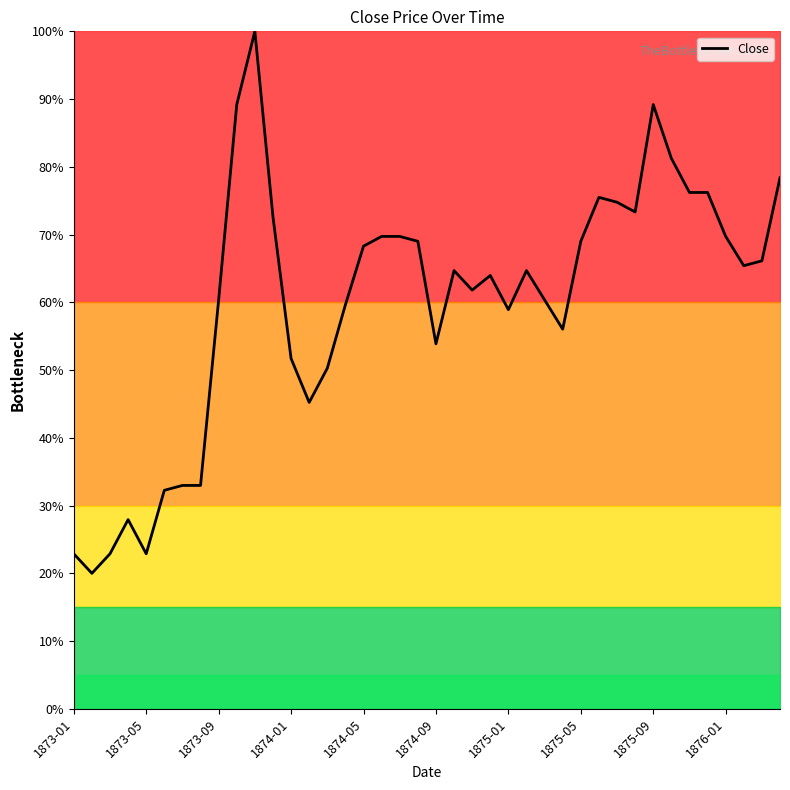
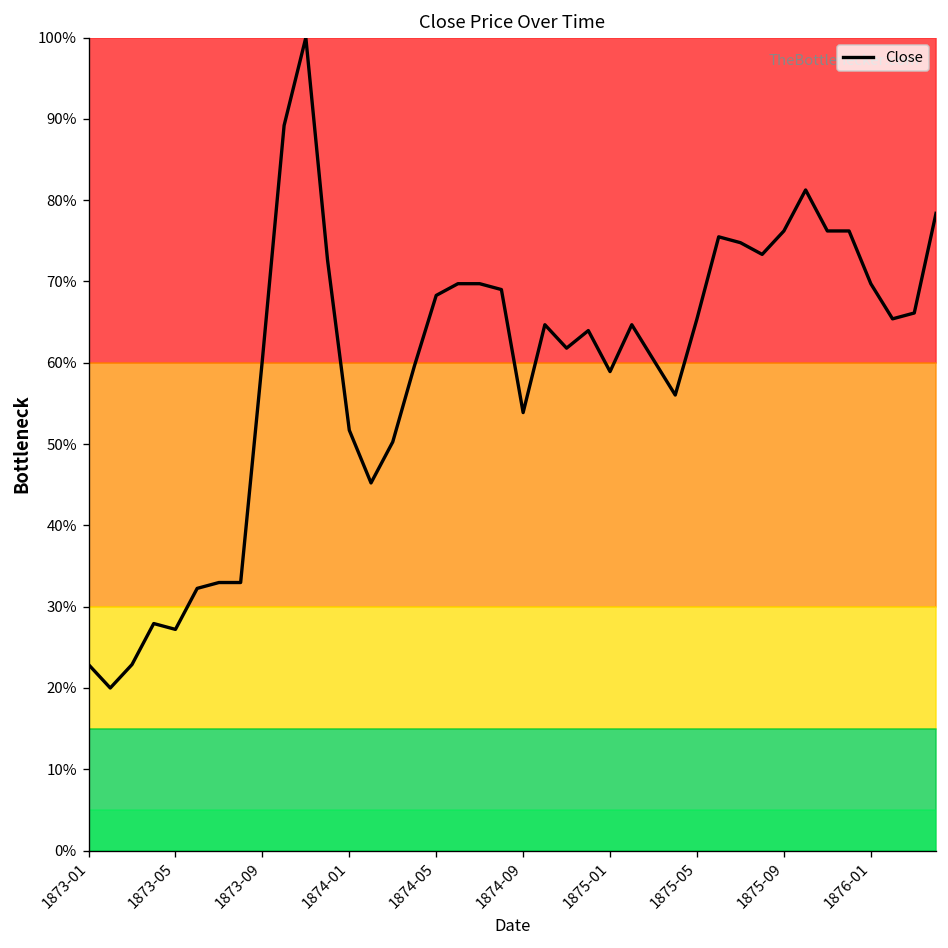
  {
    "Close": {
      "1873-01": "23%",
-     "1873-05": "23%",
+     "1873-05": "27%",
      "1874-01": "52%",
      "1874-05": "68%",
      "1874-09": "54%",
      "1875-01": "59%",
-     "1875-05": "69%",
-     "1875-09": "89%",
+     "1875-05": "65%",
+     "1875-09": "76%",
      "1876-01": "70%"
    }
  }
